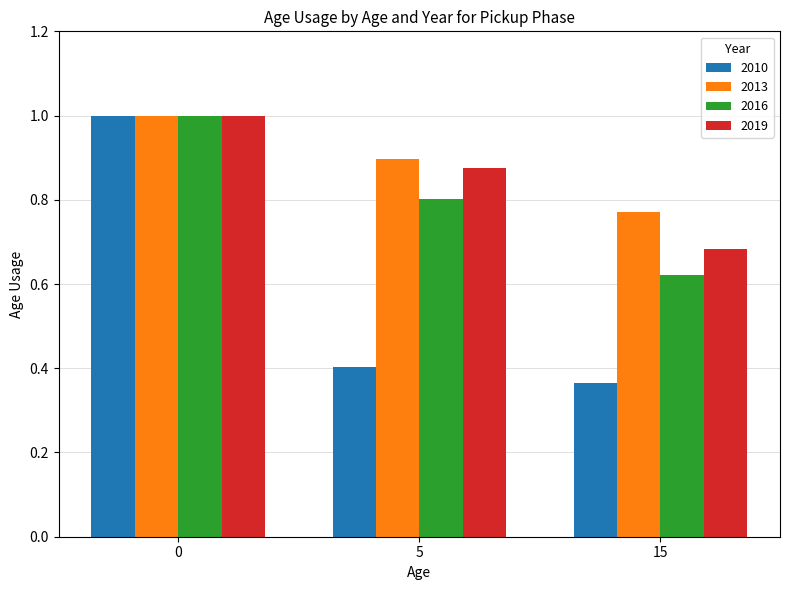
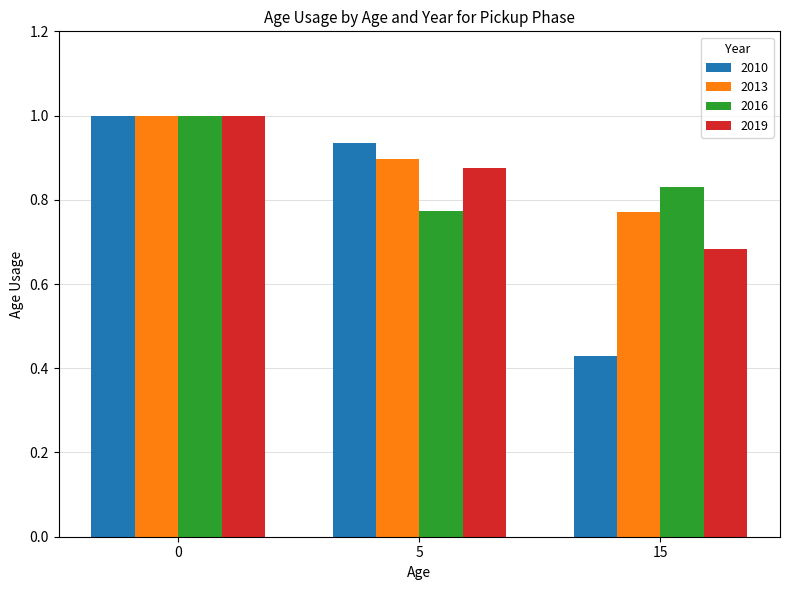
  {
    "2010": {
      "0": 1.00,
-     "5": 0.40,
-     "15": 0.36
+     "5": 0.94,
+     "15": 0.43
    },
    "2013": {
      "0": 1.00,
      "5": 0.90,
      "15": 0.77
    },
    "2016": {
      "0": 1.00,
-     "5": 0.80,
-     "15": 0.62
+     "5": 0.77,
+     "15": 0.83
    },
    "2019": {
      "0": 1.00,
      "5": 0.88,
      "15": 0.68
    }
  }
